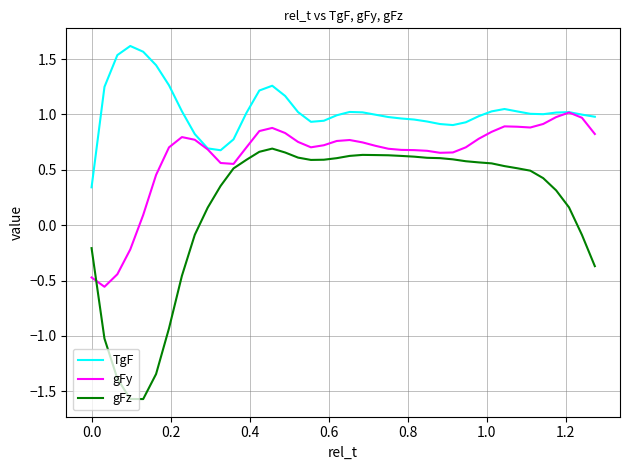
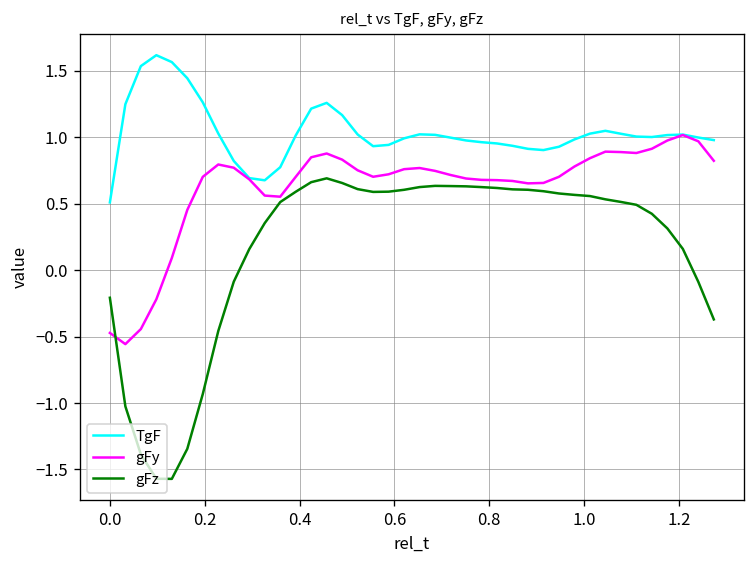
  {
    "TgF": {
-     "0.0": 0.34
+     "0.0": 0.51
    },
    "gFy": {
      "0.0": -0.47
    },
    "gFz": {
      "0.0": -0.21
    }
  }
